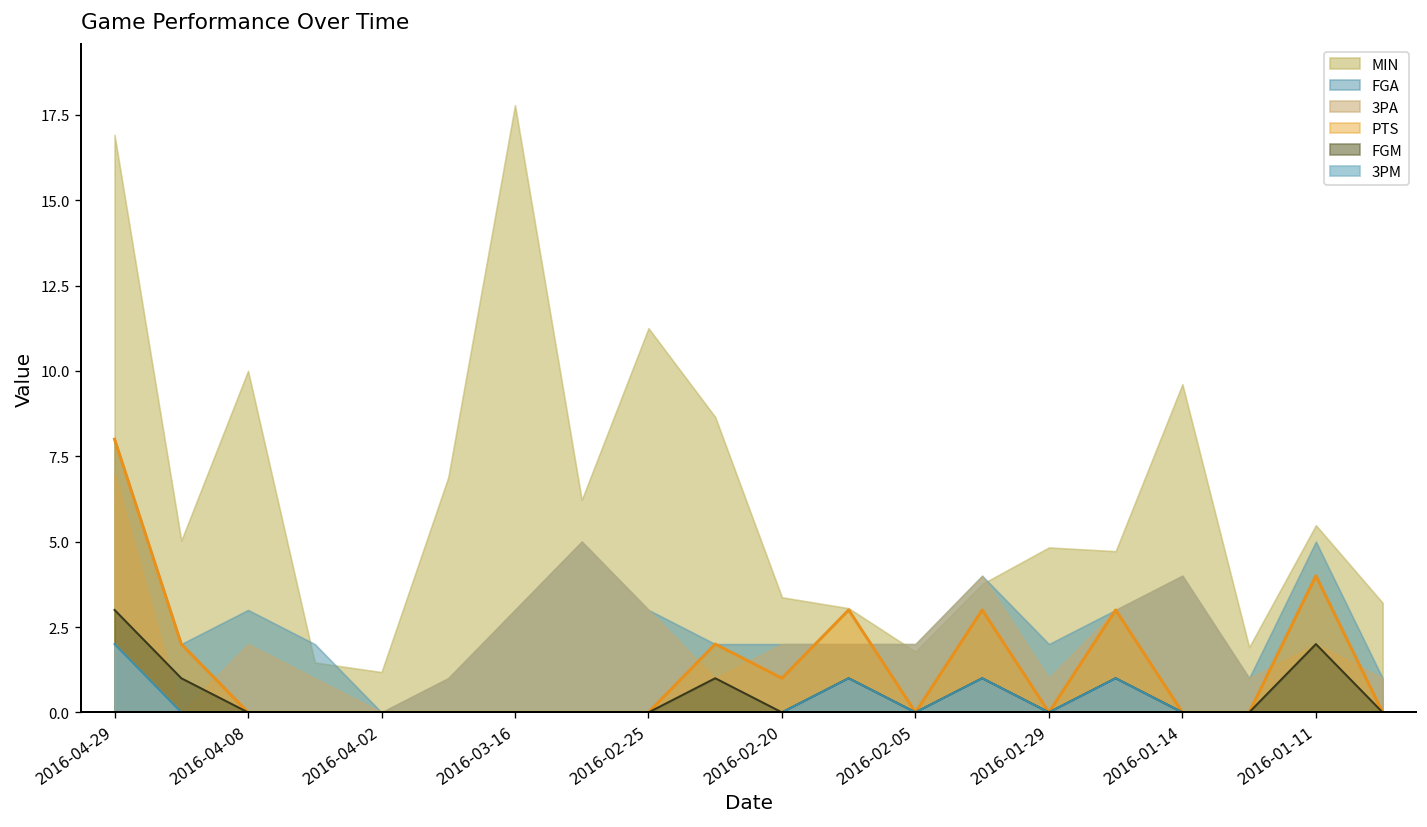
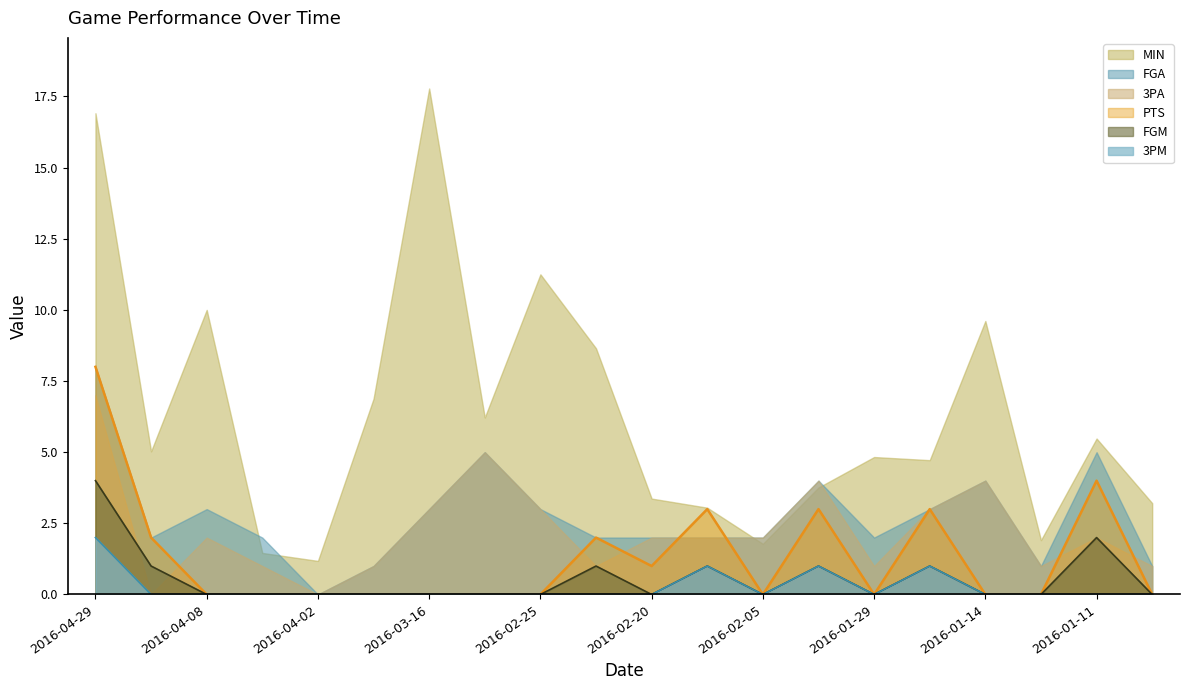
  {
    "FGM": {
-     "2016-04-29": 3
+     "2016-04-29": 4
    }
  }
